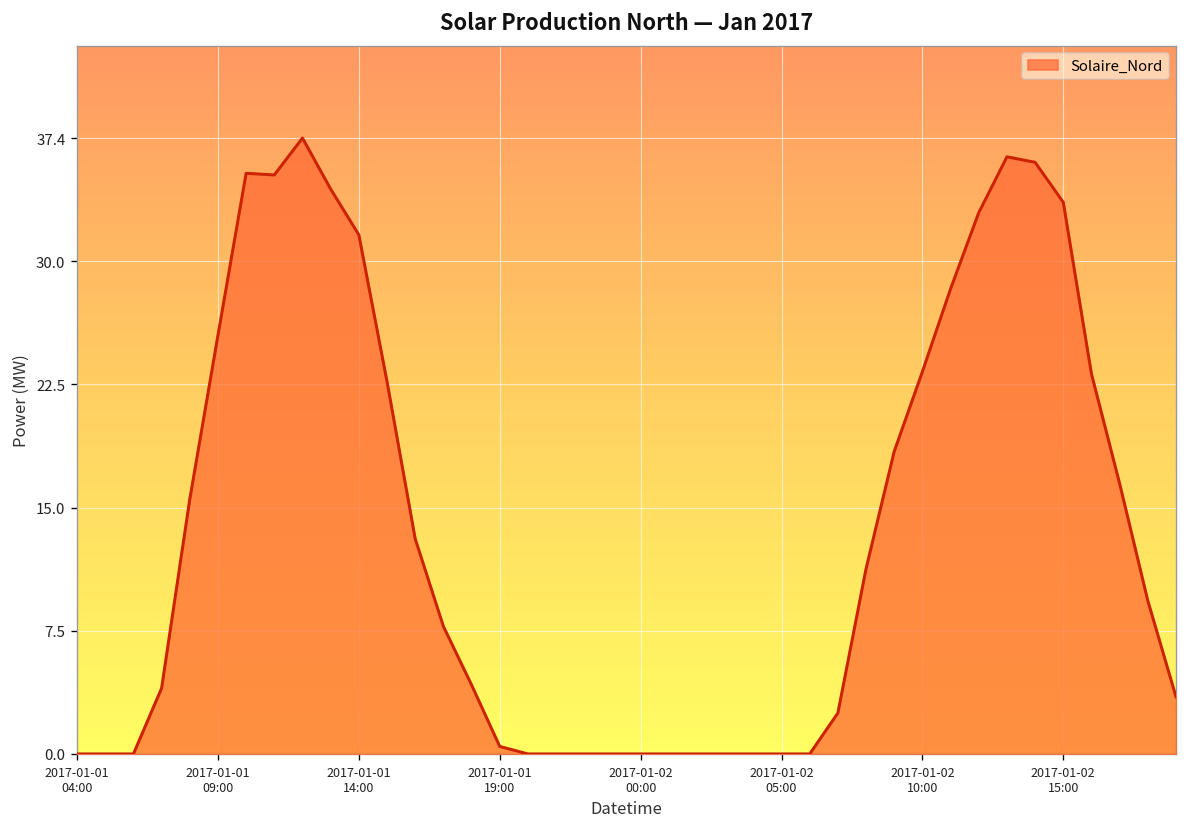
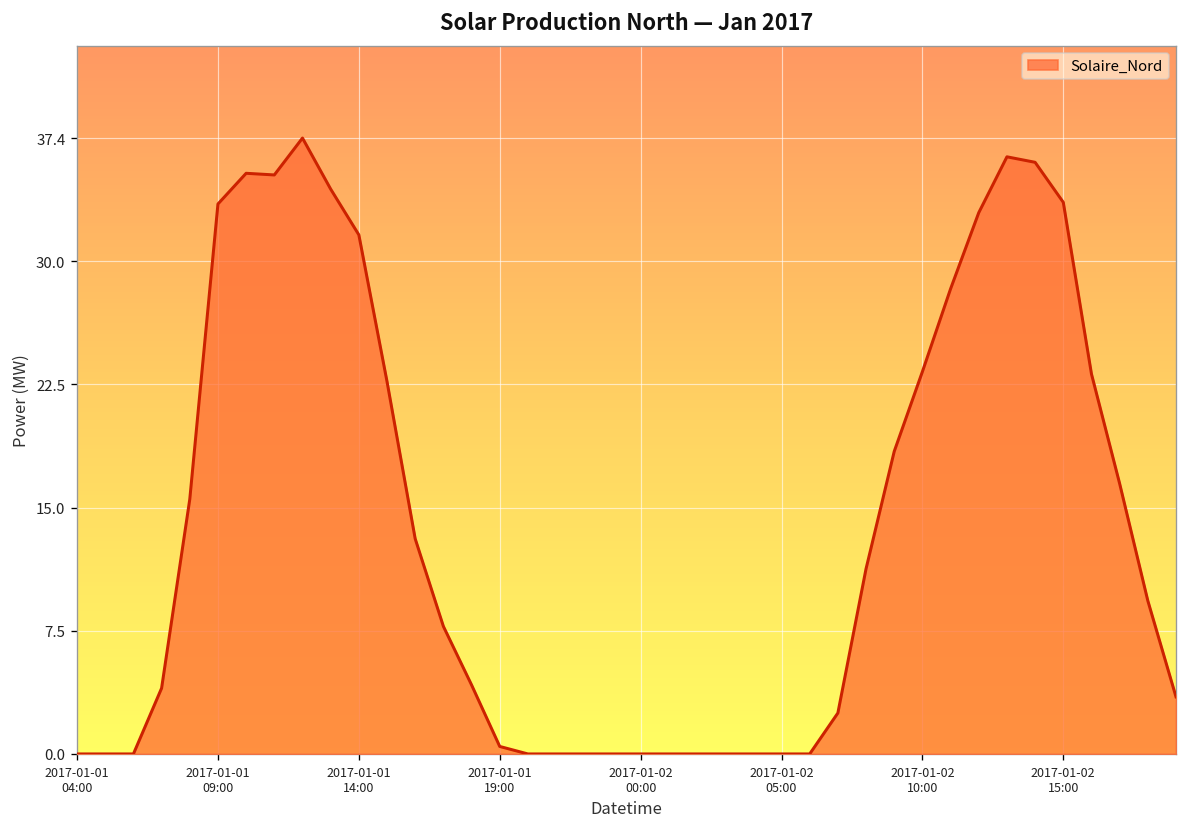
  {
    "2017-01-01 04:00": 0.0,
-   "2017-01-01 09:00": 25.5,
+   "2017-01-01 09:00": 33.4,
    "2017-01-01 14:00": 31.6,
    "2017-01-01 19:00": 0.5,
    "2017-01-02 00:00": 0.0,
    "2017-01-02 05:00": 0.0,
    "2017-01-02 10:00": 23.2,
    "2017-01-02 15:00": 33.5
  }
